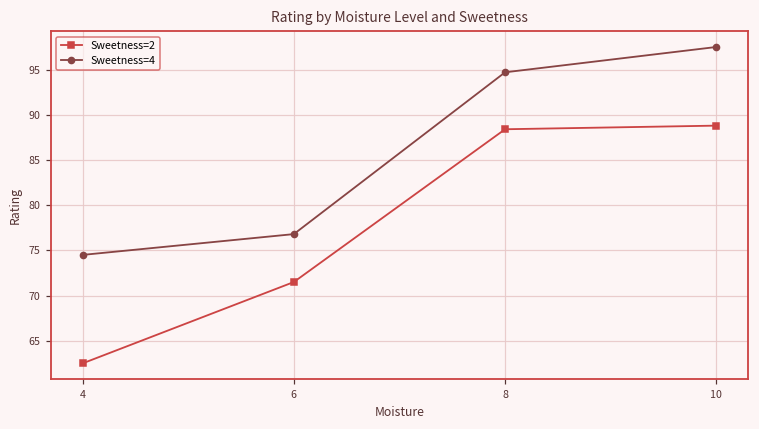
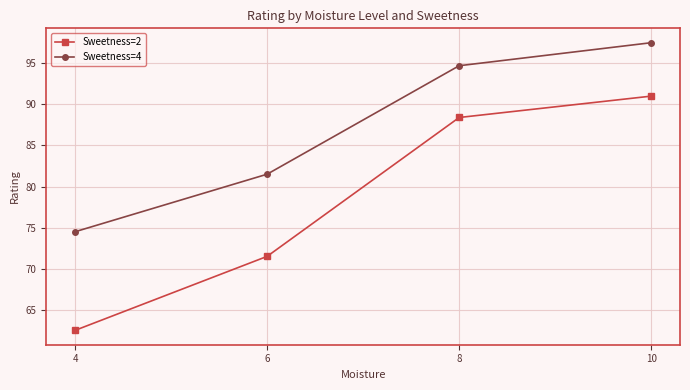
  {
    "Sweetness=2": {
      "4": 63,
      "6": 72,
      "8": 88,
-     "10": 89
+     "10": 91
    },
    "Sweetness=4": {
      "4": 75,
-     "6": 77,
+     "6": 82,
      "8": 95,
      "10": 98
    }
  }
